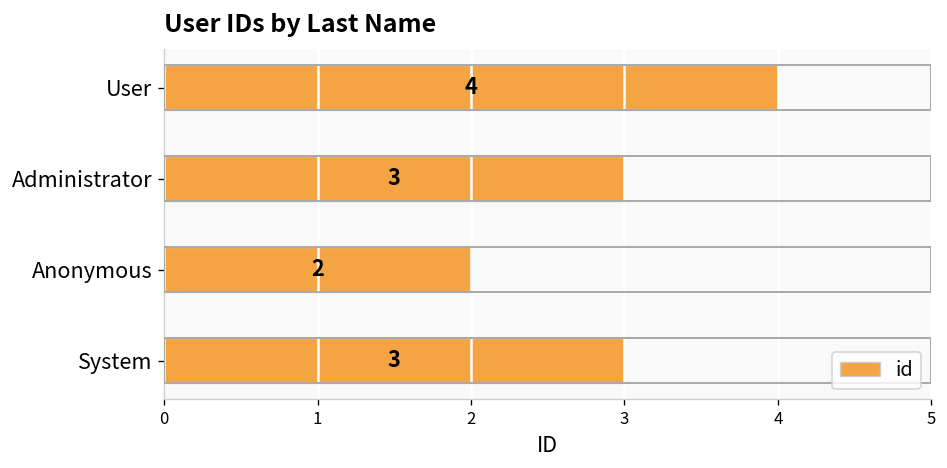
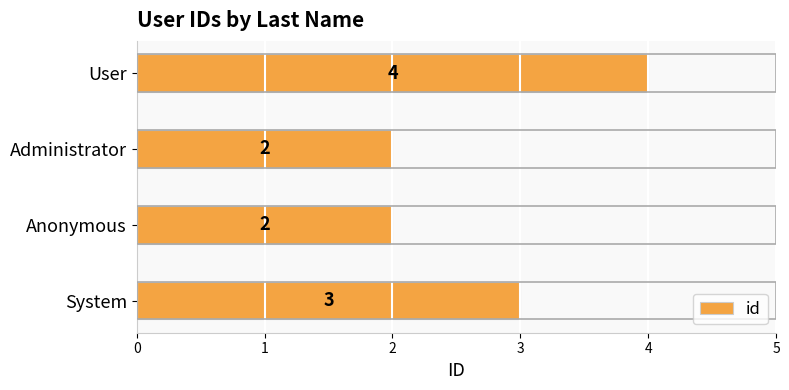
  {
    "User": 4,
-   "Administrator": 3,
+   "Administrator": 2,
    "Anonymous": 2,
    "System": 3
  }
